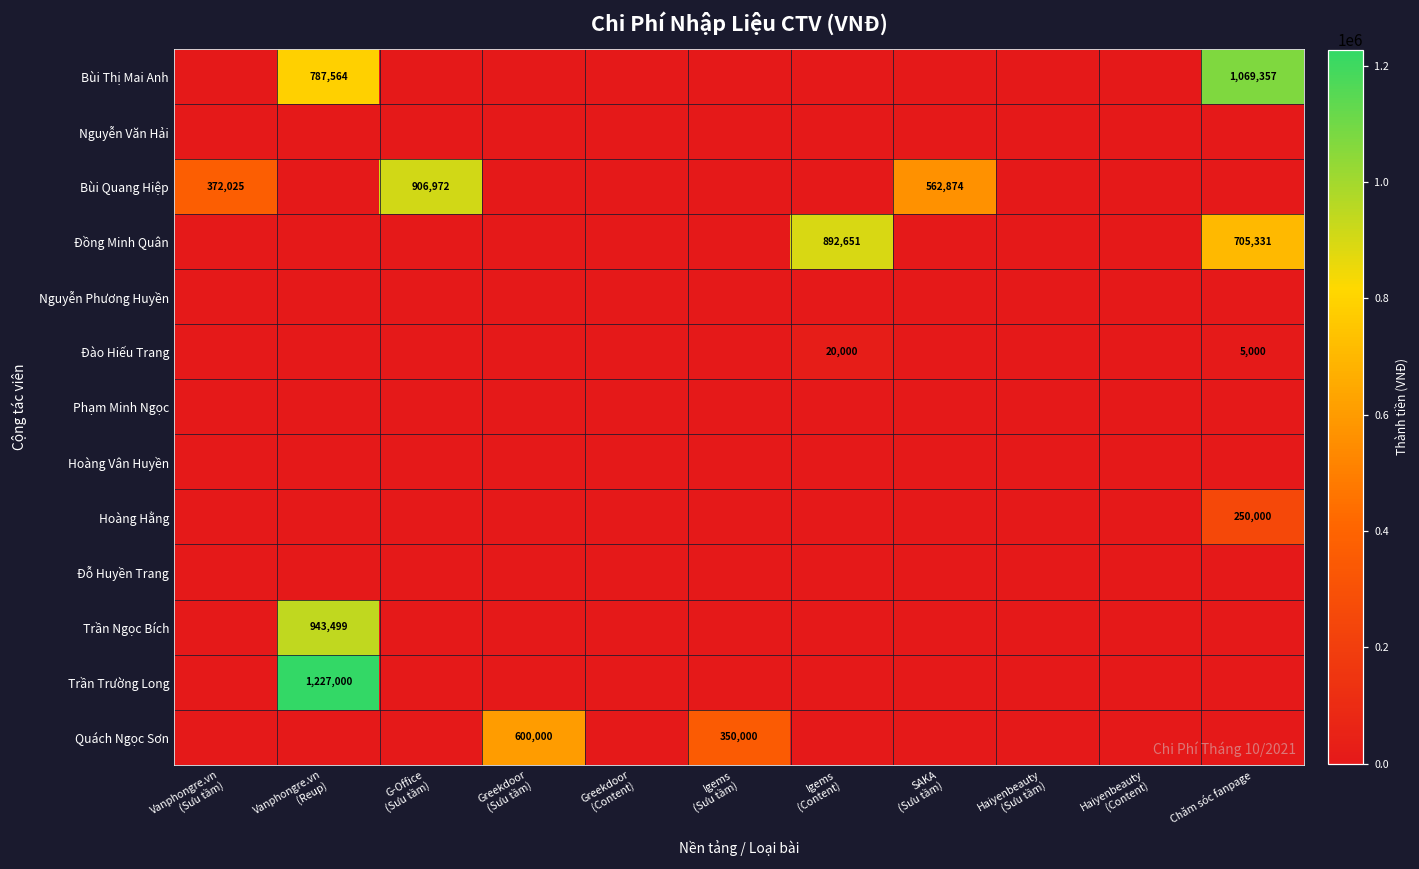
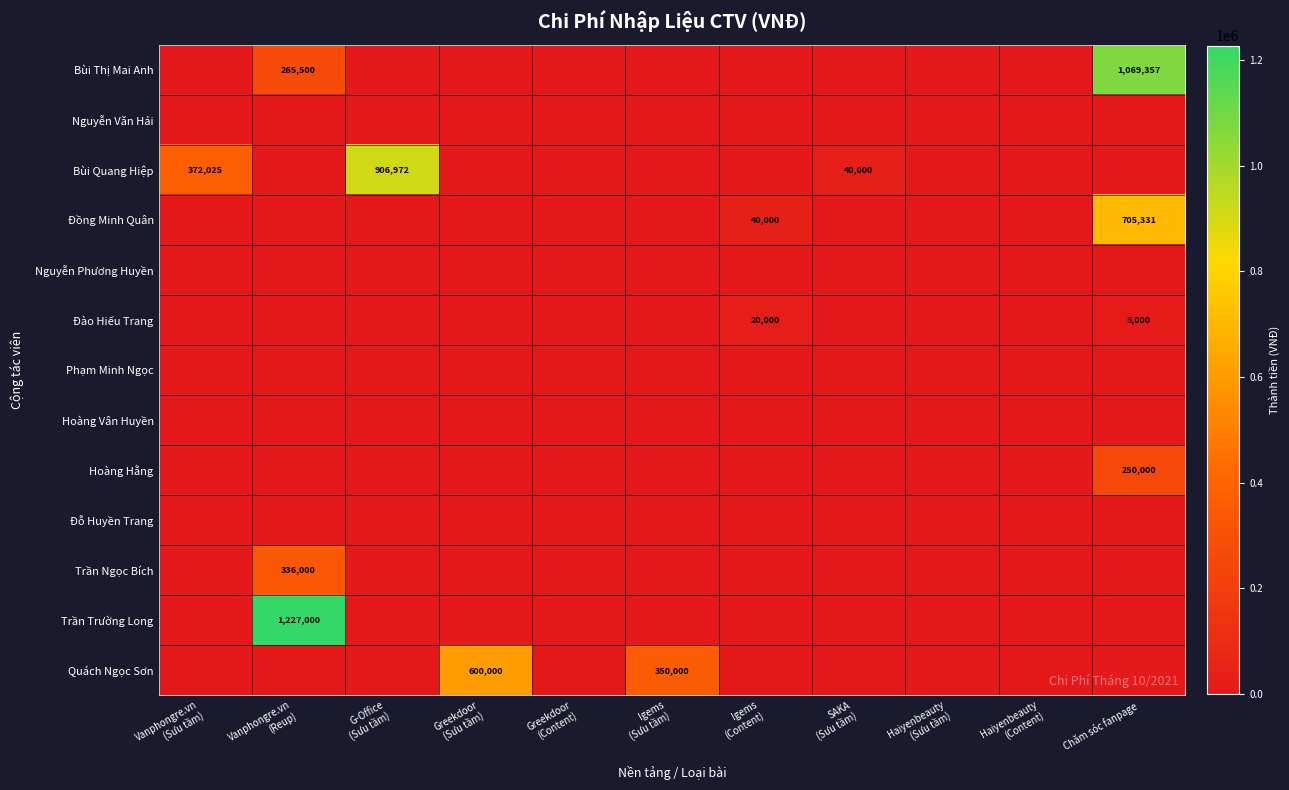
  {
    "Bùi Thị Mai Anh": {
-     "Vanphongre.vn (Reup)": "787,564",
+     "Vanphongre.vn (Reup)": "265,500",
      "Chăm sóc fanpage": "1,069,357"
    },
    "Bùi Quang Hiệp": {
      "Vanphongre.vn (Sưu tầm)": "372,025",
      "G-Office (Sưu tầm)": "906,972",
-     "SAKA (Sưu tầm)": "562,874"
+     "SAKA (Sưu tầm)": "40,000"
    },
    "Đồng Minh Quân": {
-     "Igems (Content)": "892,651",
+     "Igems (Content)": "40,000",
      "Chăm sóc fanpage": "705,331"
    },
    "Đào Hiếu Trang": {
      "Igems (Content)": "20,000",
      "Chăm sóc fanpage": "5,000"
    },
    "Hoàng Hằng": {
      "Chăm sóc fanpage": "250,000"
    },
    "Trần Ngọc Bích": {
-     "Vanphongre.vn (Reup)": "943,499"
+     "Vanphongre.vn (Reup)": "336,000"
    },
    "Trần Trường Long": {
      "Vanphongre.vn (Reup)": "1,227,000"
    },
    "Quách Ngọc Sơn": {
      "Greekdoor (Sưu tầm)": "600,000",
      "Igems (Sưu tầm)": "350,000"
    }
  }
